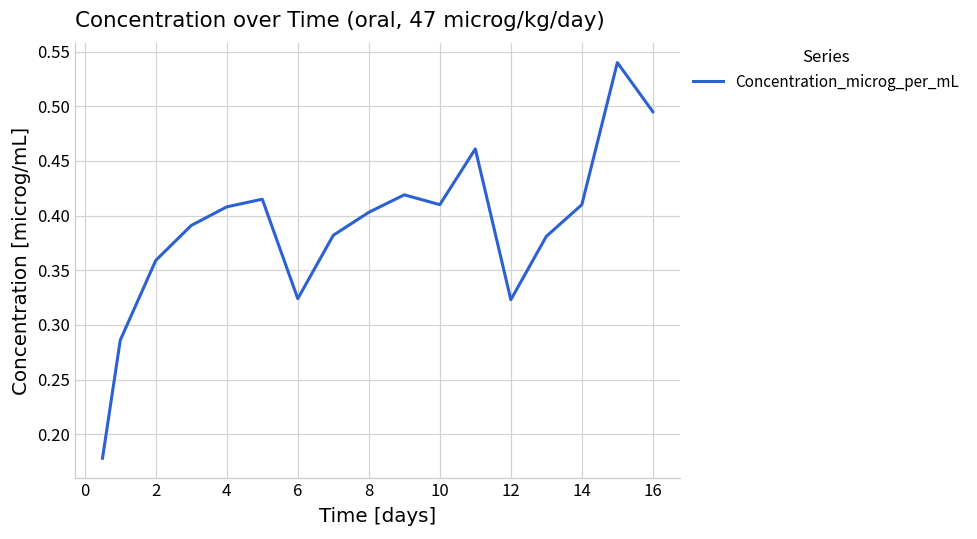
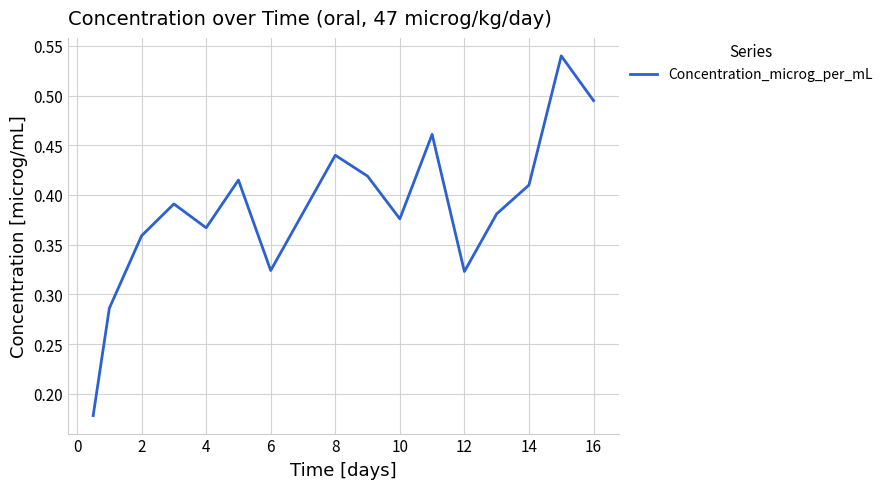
  {
    "2": 0.36,
-   "4": 0.41,
+   "4": 0.37,
    "6": 0.32,
-   "8": 0.40,
-   "10": 0.41,
+   "8": 0.44,
+   "10": 0.38,
    "12": 0.32,
    "14": 0.41,
    "16": 0.50
  }
